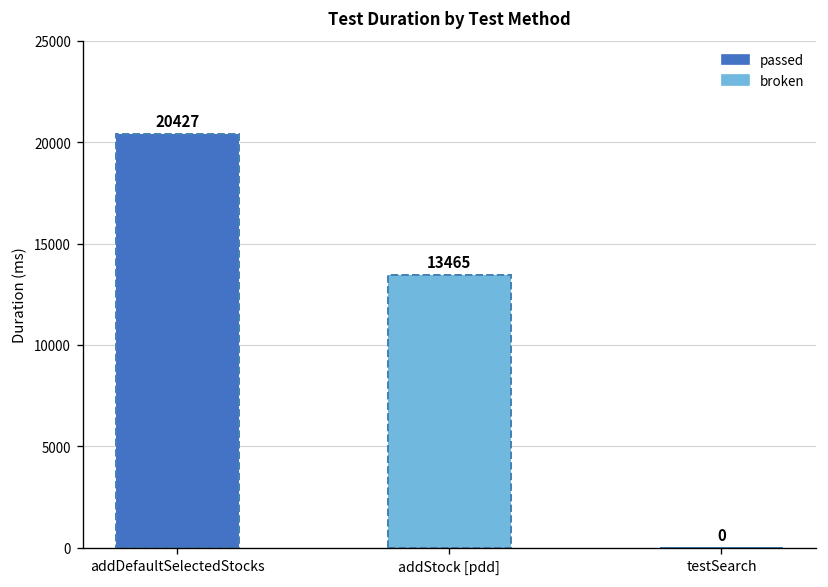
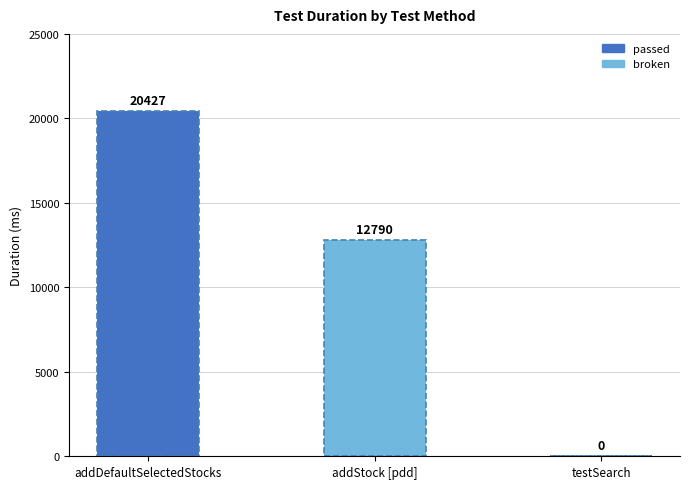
  {
    "addDefaultSelectedStocks": 20427,
-   "addStock [pdd]": 13465,
+   "addStock [pdd]": 12790,
    "testSearch": 0
  }
